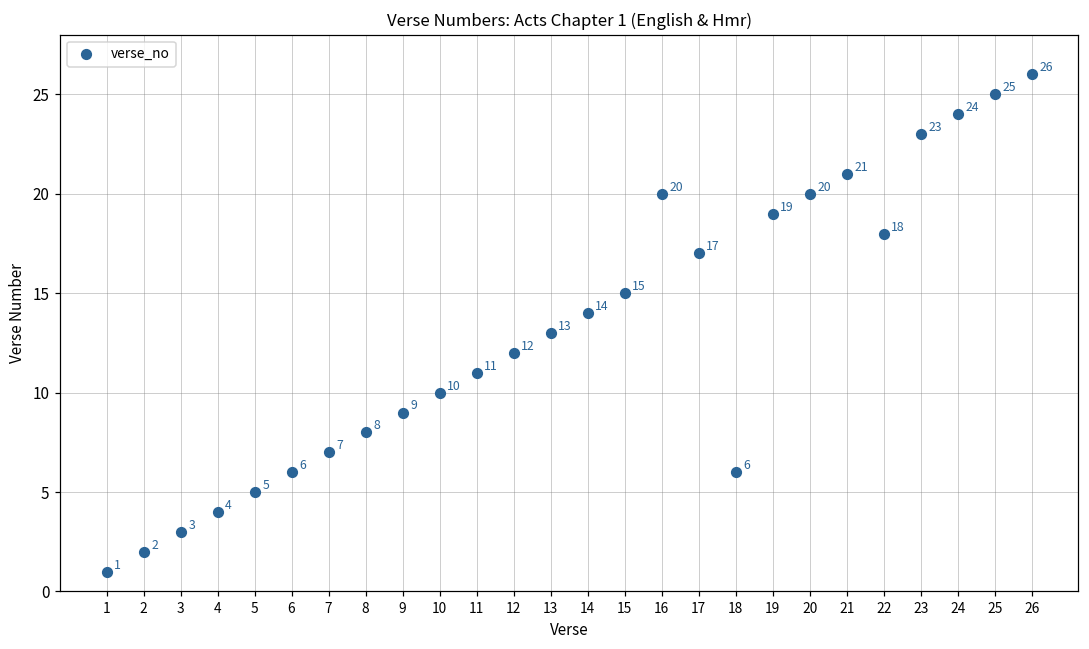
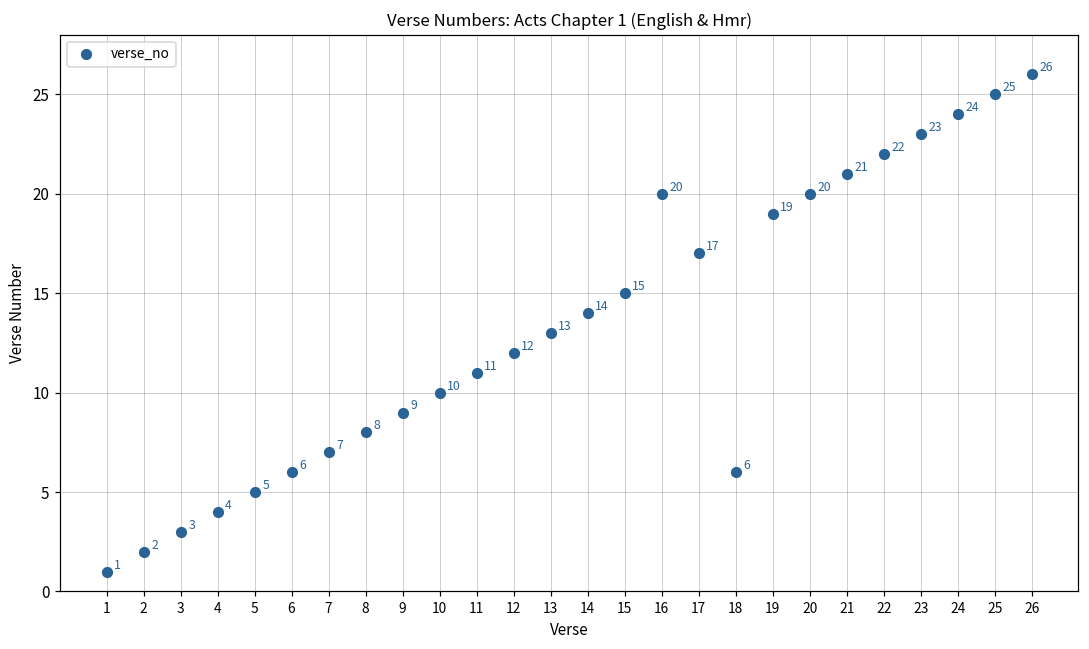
  {
-   "22": 18
+   "22": 22
  }
